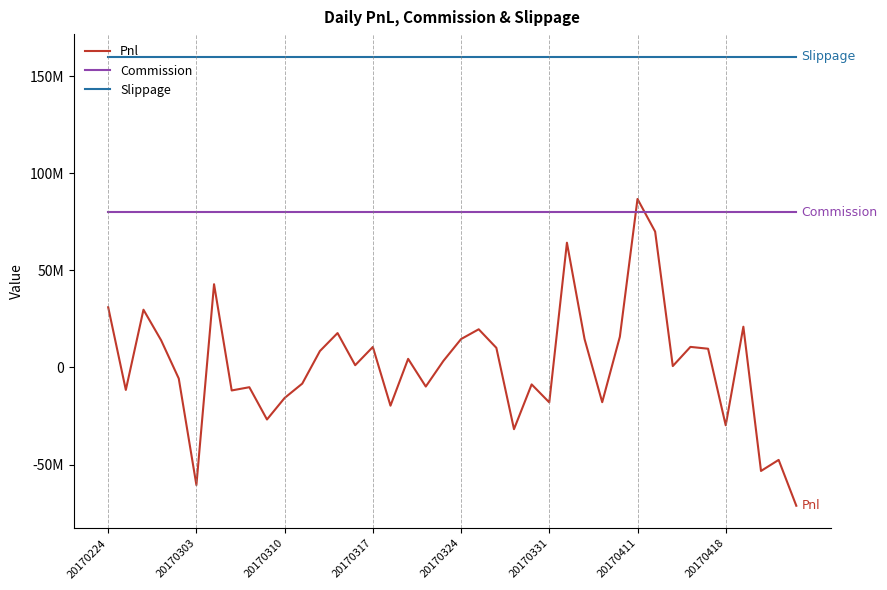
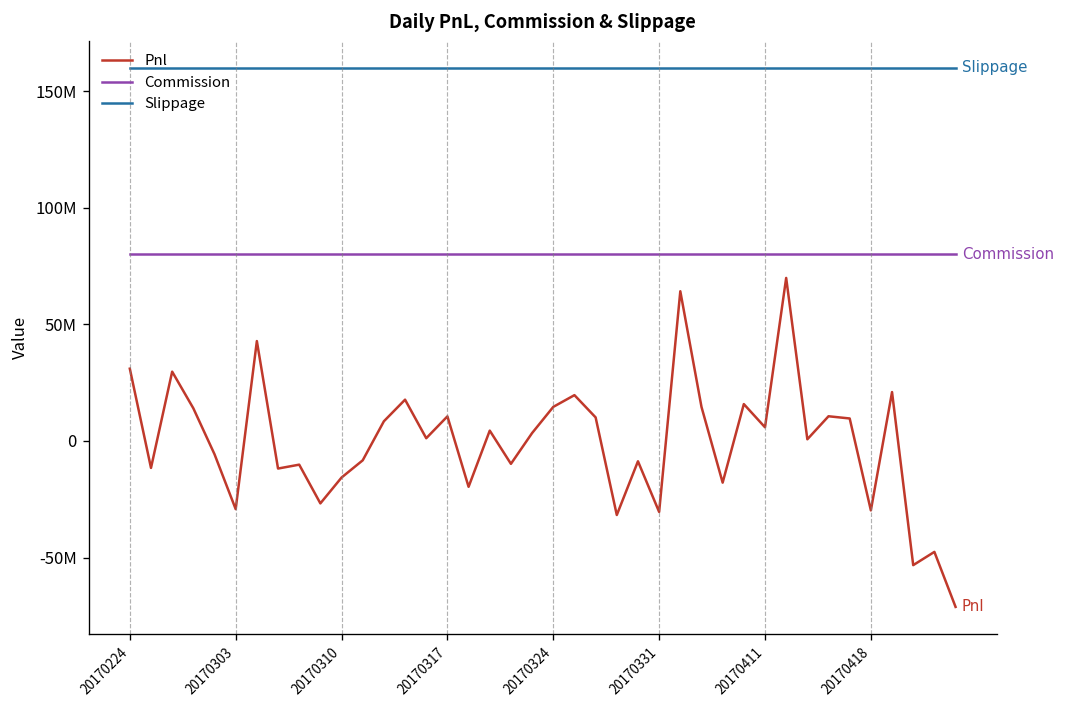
  {
    "Pnl": {
      "20170224": 31000000,
-     "20170303": -60000000,
+     "20170303": -29000000,
      "20170310": -16000000,
      "20170317": 11000000,
      "20170324": 15000000,
-     "20170331": -18000000,
-     "20170411": 87000000,
+     "20170331": -30000000,
+     "20170411": 6000000,
      "20170418": -30000000
    },
    "Commission": {
      "20170224": 80000000,
      "20170303": 80000000,
      "20170310": 80000000,
      "20170317": 80000000,
      "20170324": 80000000,
      "20170331": 80000000,
      "20170411": 80000000,
      "20170418": 80000000
    },
    "Slippage": {
      "20170224": 160000000,
      "20170303": 160000000,
      "20170310": 160000000,
      "20170317": 160000000,
      "20170324": 160000000,
      "20170331": 160000000,
      "20170411": 160000000,
      "20170418": 160000000
    }
  }
